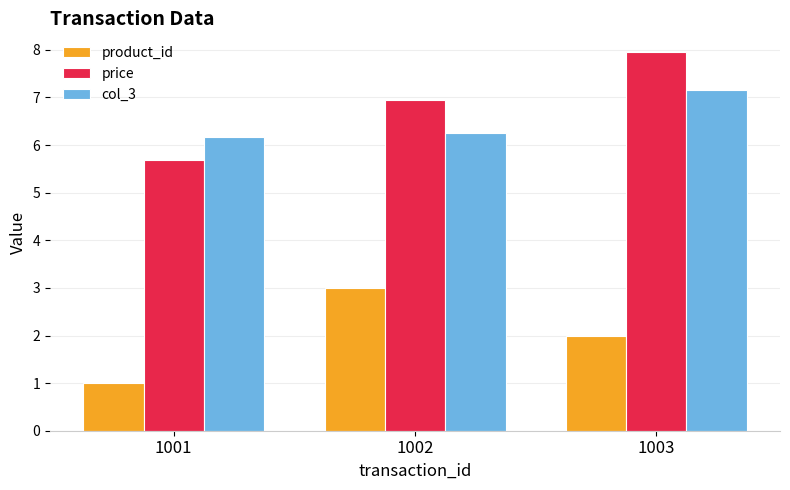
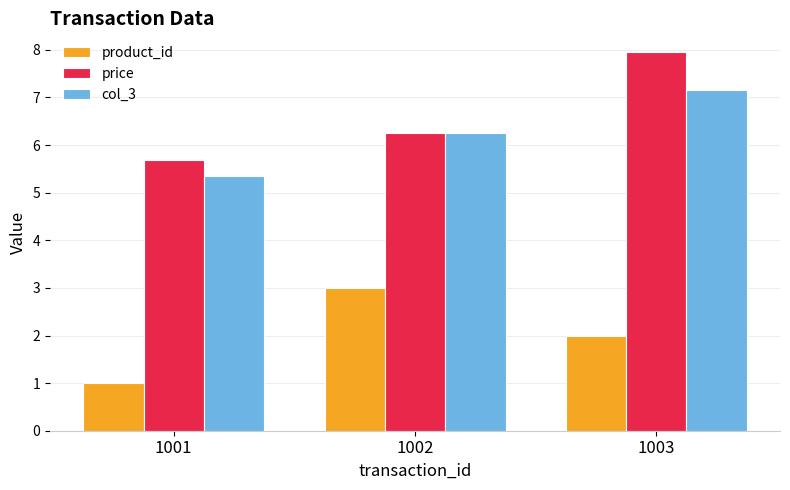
  {
    "product_id": {
      "1001": 1.0,
      "1002": 3.0,
      "1003": 2.0
    },
    "price": {
      "1001": 5.7,
-     "1002": 7.0,
+     "1002": 6.3,
      "1003": 8.0
    },
    "col_3": {
-     "1001": 6.2,
+     "1001": 5.4,
      "1002": 6.3,
      "1003": 7.2
    }
  }
